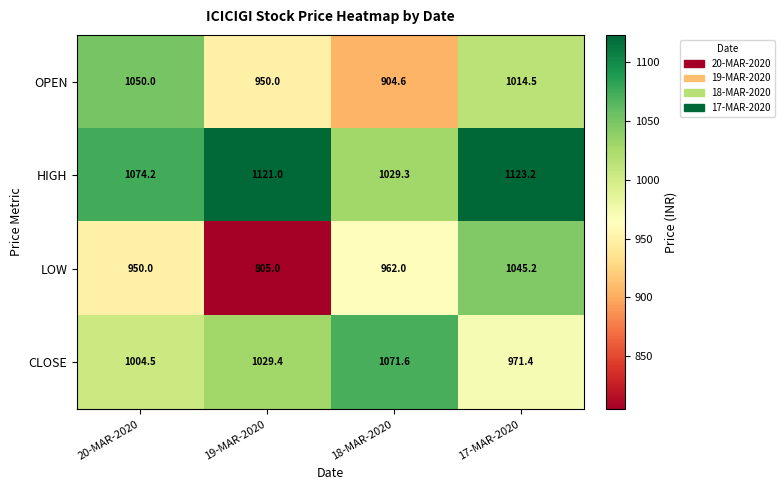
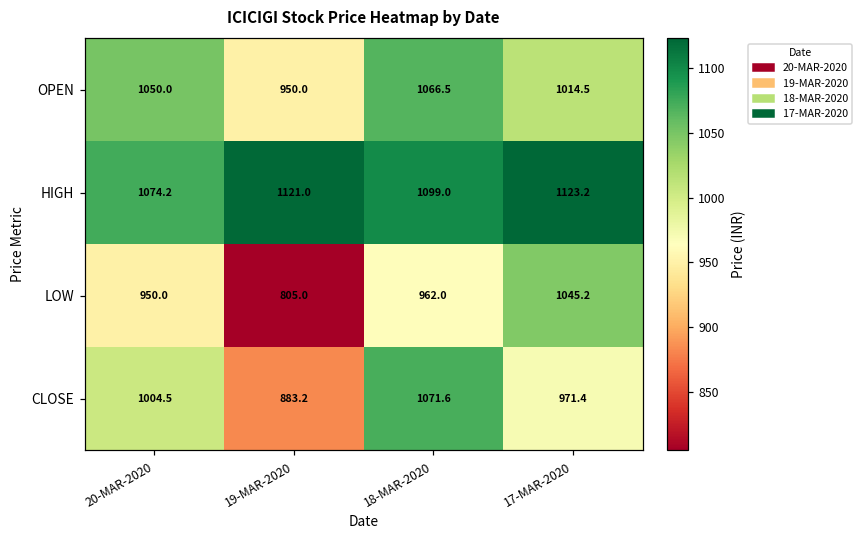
  {
    "OPEN": {
      "20-MAR-2020": 1050.0,
      "19-MAR-2020": 950.0,
-     "18-MAR-2020": 904.6,
+     "18-MAR-2020": 1066.5,
      "17-MAR-2020": 1014.5
    },
    "HIGH": {
      "20-MAR-2020": 1074.2,
      "19-MAR-2020": 1121.0,
-     "18-MAR-2020": 1029.3,
+     "18-MAR-2020": 1099.0,
      "17-MAR-2020": 1123.2
    },
    "LOW": {
      "20-MAR-2020": 950.0,
      "19-MAR-2020": 805.0,
      "18-MAR-2020": 962.0,
      "17-MAR-2020": 1045.2
    },
    "CLOSE": {
      "20-MAR-2020": 1004.5,
-     "19-MAR-2020": 1029.4,
+     "19-MAR-2020": 883.2,
      "18-MAR-2020": 1071.6,
      "17-MAR-2020": 971.4
    }
  }
